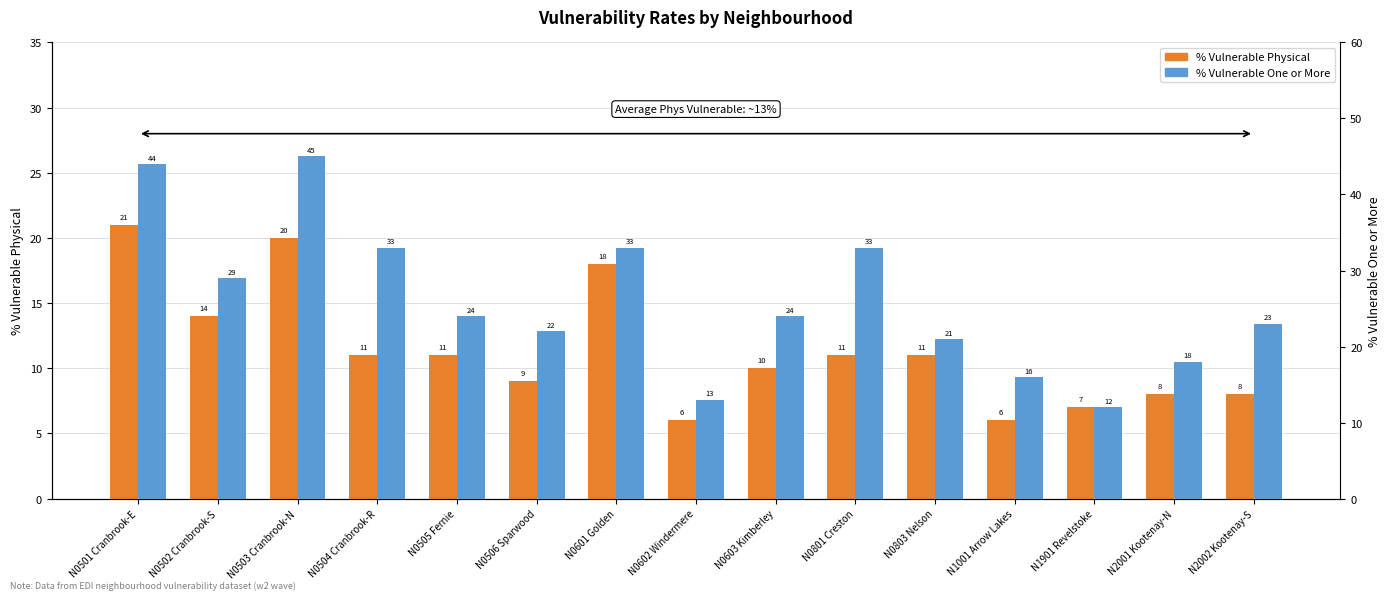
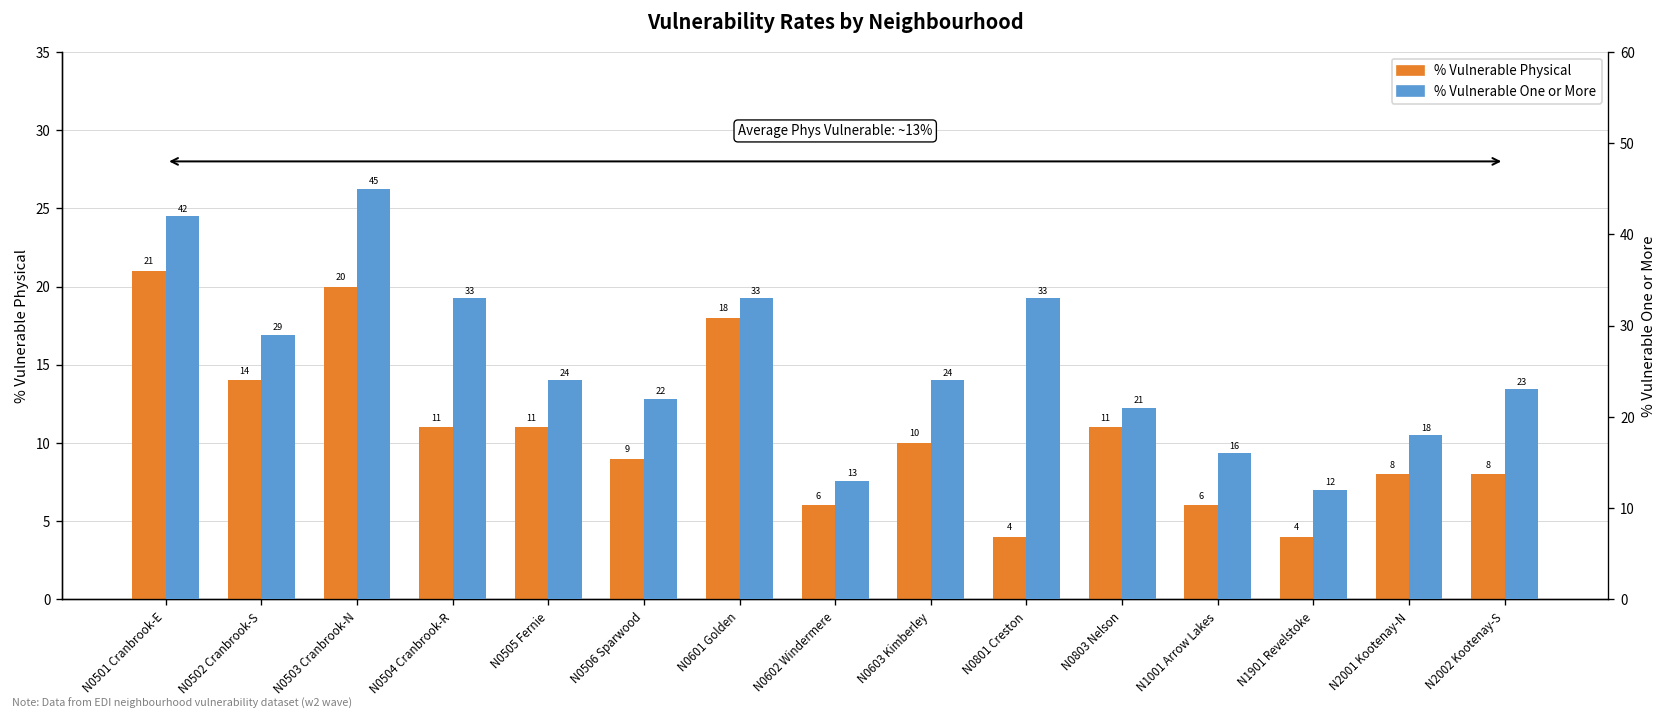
  {
    "% Vulnerable Physical": {
      "N0501 Cranbrook-E": 21,
      "N0502 Cranbrook-S": 14,
      "N0503 Cranbrook-N": 20,
      "N0504 Cranbrook-R": 11,
      "N0505 Fernie": 11,
      "N0506 Sparwood": 9,
      "N0601 Golden": 18,
      "N0602 Windermere": 6,
      "N0603 Kimberley": 10,
-     "N0801 Creston": 11,
+     "N0801 Creston": 4,
      "N0803 Nelson": 11,
      "N1001 Arrow Lakes": 6,
-     "N1901 Revelstoke": 7,
+     "N1901 Revelstoke": 4,
      "N2001 Kootenay-N": 8,
      "N2002 Kootenay-S": 8
    },
    "% Vulnerable One or More": {
-     "N0501 Cranbrook-E": 44,
+     "N0501 Cranbrook-E": 42,
      "N0502 Cranbrook-S": 29,
      "N0503 Cranbrook-N": 45,
      "N0504 Cranbrook-R": 33,
      "N0505 Fernie": 24,
      "N0506 Sparwood": 22,
      "N0601 Golden": 33,
      "N0602 Windermere": 13,
      "N0603 Kimberley": 24,
      "N0801 Creston": 33,
      "N0803 Nelson": 21,
      "N1001 Arrow Lakes": 16,
      "N1901 Revelstoke": 12,
      "N2001 Kootenay-N": 18,
      "N2002 Kootenay-S": 23
    }
  }
